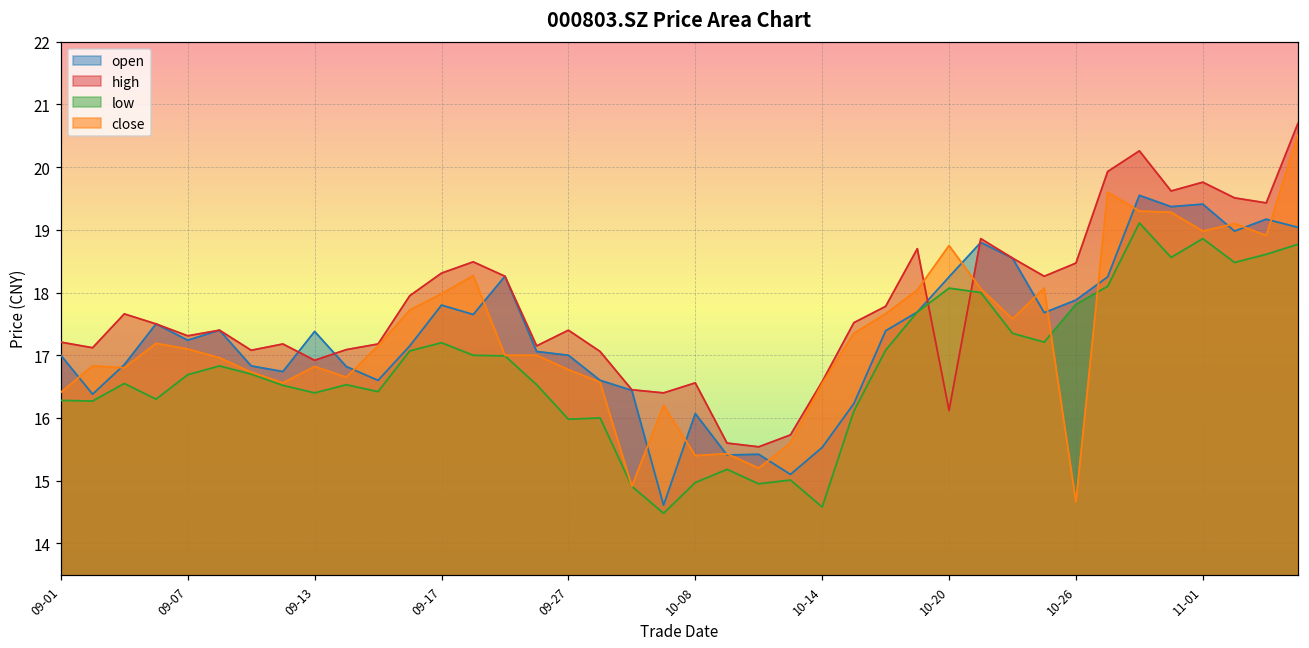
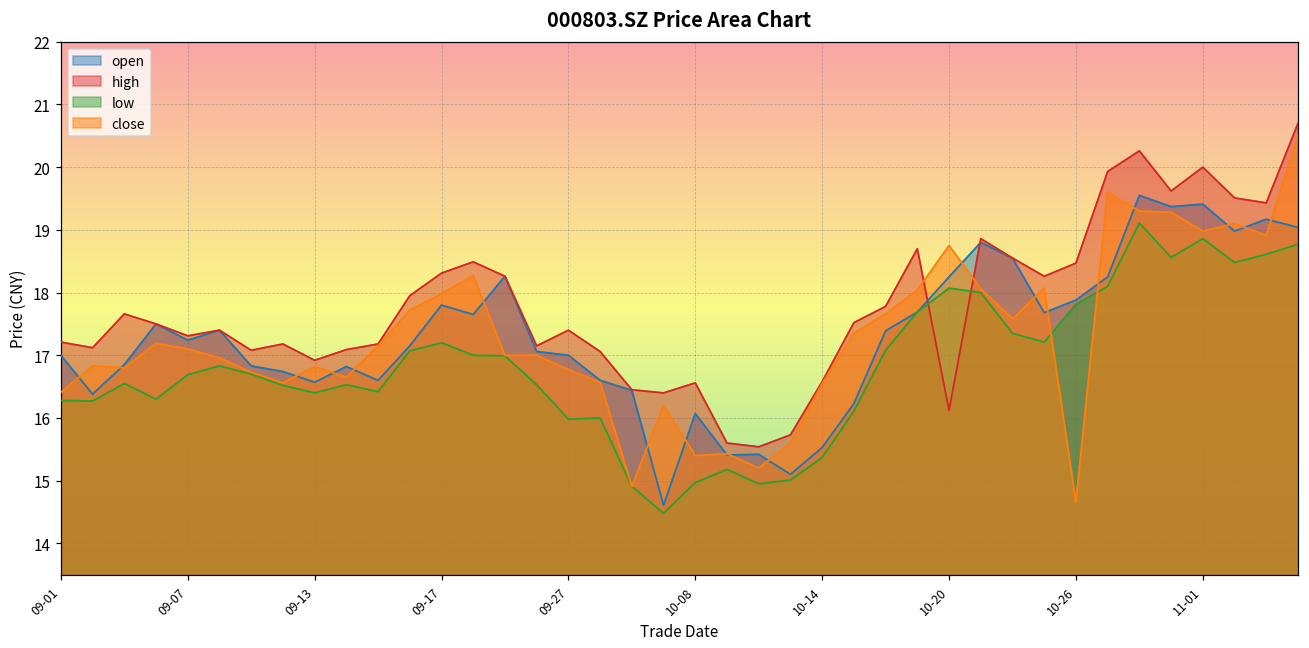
  {
    "open": {
      "09-01": 17.0,
      "09-07": 17.2,
-     "09-13": 17.4,
+     "09-13": 16.6,
      "09-17": 17.8,
      "09-27": 17.0,
      "10-08": 16.1,
      "10-14": 15.5,
      "10-20": 18.3,
      "10-26": 17.9,
      "11-01": 19.4
    },
    "high": {
      "09-01": 17.2,
      "09-07": 17.3,
      "09-13": 16.9,
      "09-17": 18.3,
      "09-27": 17.4,
      "10-08": 16.6,
      "10-20": 16.1,
      "10-26": 18.5,
-     "11-01": 19.8
+     "11-01": 20.0
    },
    "low": {
      "09-01": 16.3,
      "09-07": 16.7,
      "09-13": 16.4,
      "09-17": 17.2,
      "09-27": 16.0,
      "10-08": 15.0,
-     "10-14": 14.6,
+     "10-14": 15.4,
      "10-20": 18.1,
      "10-26": 17.8,
      "11-01": 18.9
    },
    "close": {
      "09-01": 16.4,
      "09-07": 17.1,
      "09-13": 16.8,
      "09-17": 18.0,
      "09-27": 16.8,
      "10-08": 15.4,
      "10-20": 18.8,
      "10-26": 14.7,
      "11-01": 19.0
    }
  }
